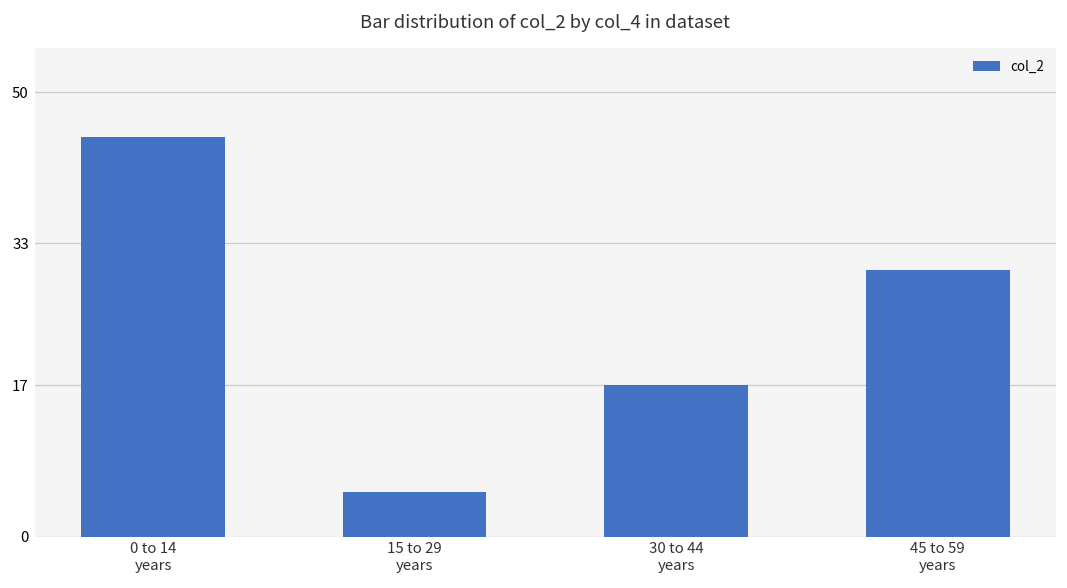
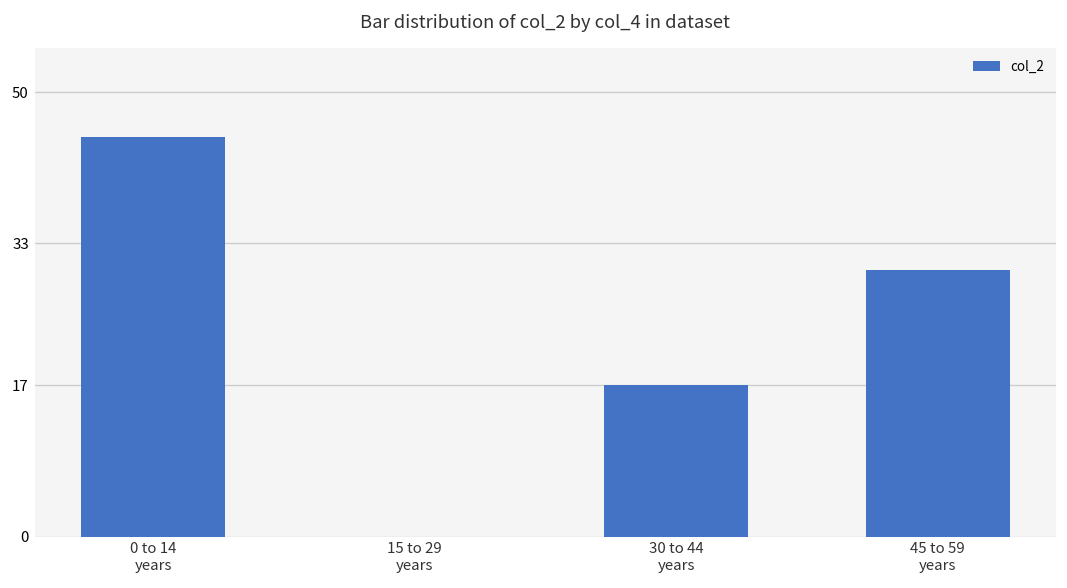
  {
    "0 to 14 years": 45,
-   "15 to 29 years": 5,
+   "15 to 29 years": 0,
    "30 to 44 years": 17,
    "45 to 59 years": 30
  }
